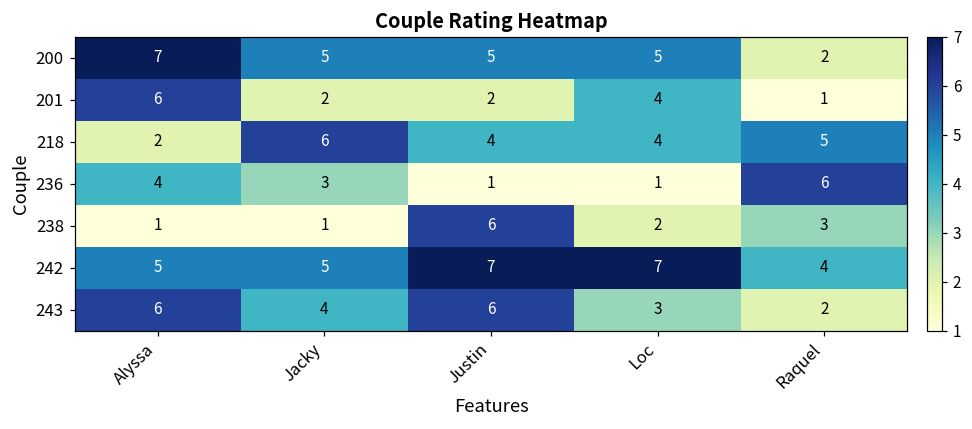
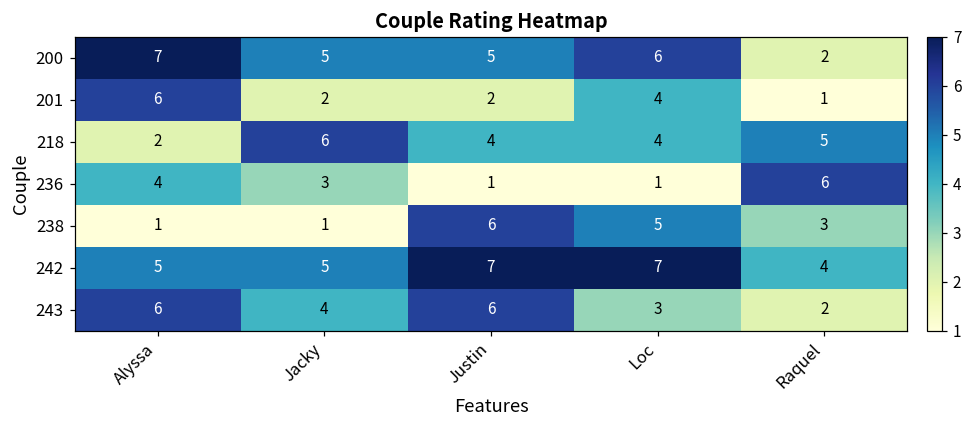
  {
    "200": {
      "Alyssa": 7,
      "Jacky": 5,
      "Justin": 5,
-     "Loc": 5,
+     "Loc": 6,
      "Raquel": 2
    },
    "201": {
      "Alyssa": 6,
      "Jacky": 2,
      "Justin": 2,
      "Loc": 4,
      "Raquel": 1
    },
    "218": {
      "Alyssa": 2,
      "Jacky": 6,
      "Justin": 4,
      "Loc": 4,
      "Raquel": 5
    },
    "236": {
      "Alyssa": 4,
      "Jacky": 3,
      "Justin": 1,
      "Loc": 1,
      "Raquel": 6
    },
    "238": {
      "Alyssa": 1,
      "Jacky": 1,
      "Justin": 6,
-     "Loc": 2,
+     "Loc": 5,
      "Raquel": 3
    },
    "242": {
      "Alyssa": 5,
      "Jacky": 5,
      "Justin": 7,
      "Loc": 7,
      "Raquel": 4
    },
    "243": {
      "Alyssa": 6,
      "Jacky": 4,
      "Justin": 6,
      "Loc": 3,
      "Raquel": 2
    }
  }
